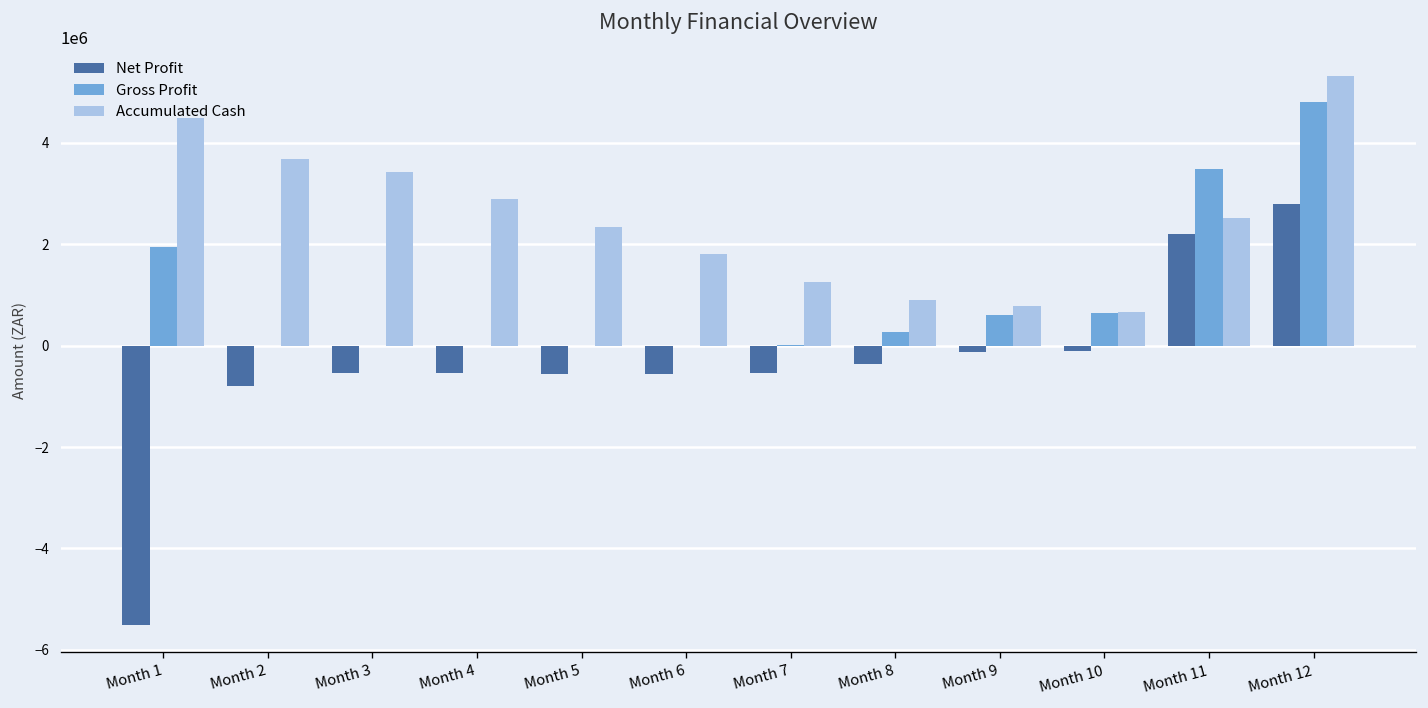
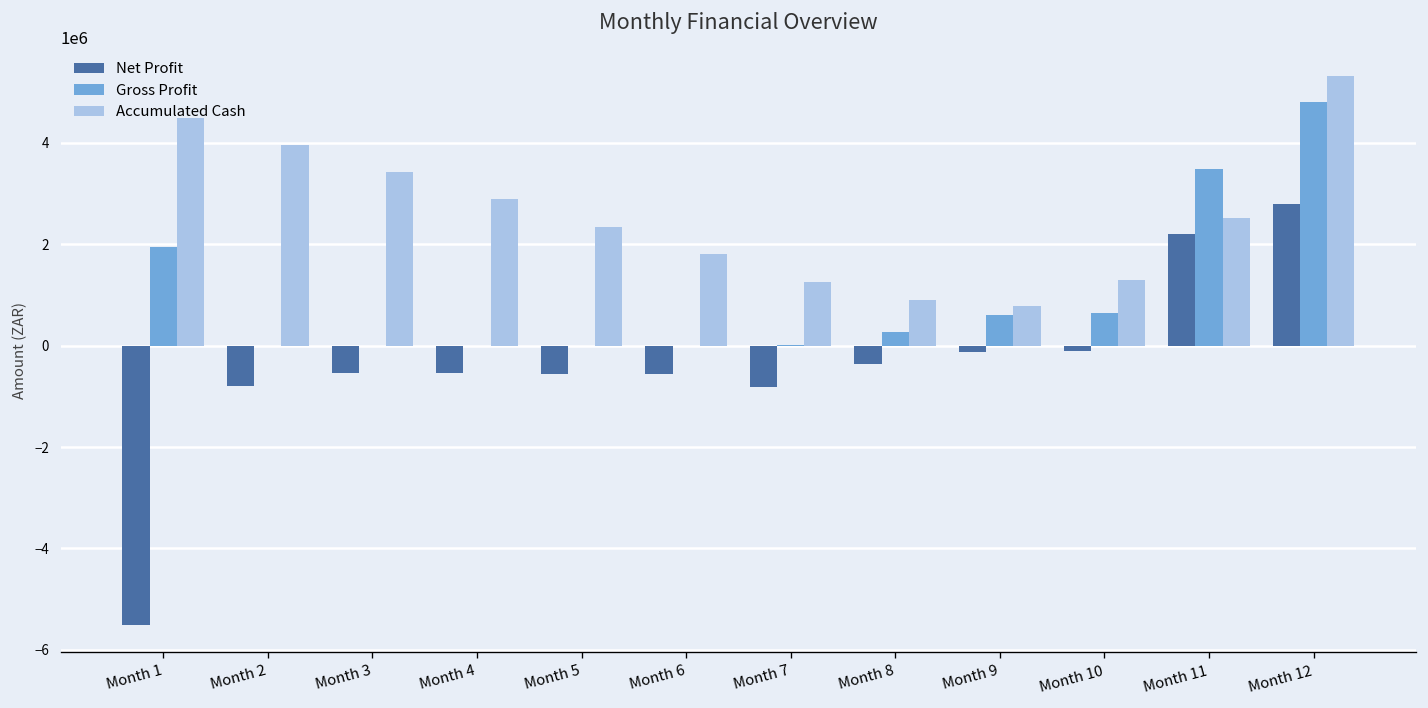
  {
    "Net Profit": {
      "Month 1": -5500000,
      "Month 2": -800000,
      "Month 3": -500000,
      "Month 4": -500000,
      "Month 5": -600000,
      "Month 6": -600000,
-     "Month 7": -500000,
+     "Month 7": -800000,
      "Month 8": -400000,
      "Month 9": -100000,
      "Month 10": -100000,
      "Month 11": 2200000,
      "Month 12": 2800000
    },
    "Gross Profit": {
      "Month 1": 1900000,
      "Month 2": 0,
      "Month 3": 0,
      "Month 4": 0,
      "Month 5": 0,
      "Month 6": 0,
      "Month 8": 300000,
      "Month 9": 600000,
      "Month 10": 700000,
      "Month 11": 3500000,
      "Month 12": 4800000
    },
    "Accumulated Cash": {
      "Month 1": 4500000,
-     "Month 2": 3700000,
+     "Month 2": 4000000,
      "Month 3": 3400000,
      "Month 4": 2900000,
      "Month 5": 2400000,
      "Month 6": 1800000,
      "Month 7": 1300000,
      "Month 8": 900000,
      "Month 9": 800000,
-     "Month 10": 700000,
+     "Month 10": 1300000,
      "Month 11": 2500000,
      "Month 12": 5300000
    }
  }
